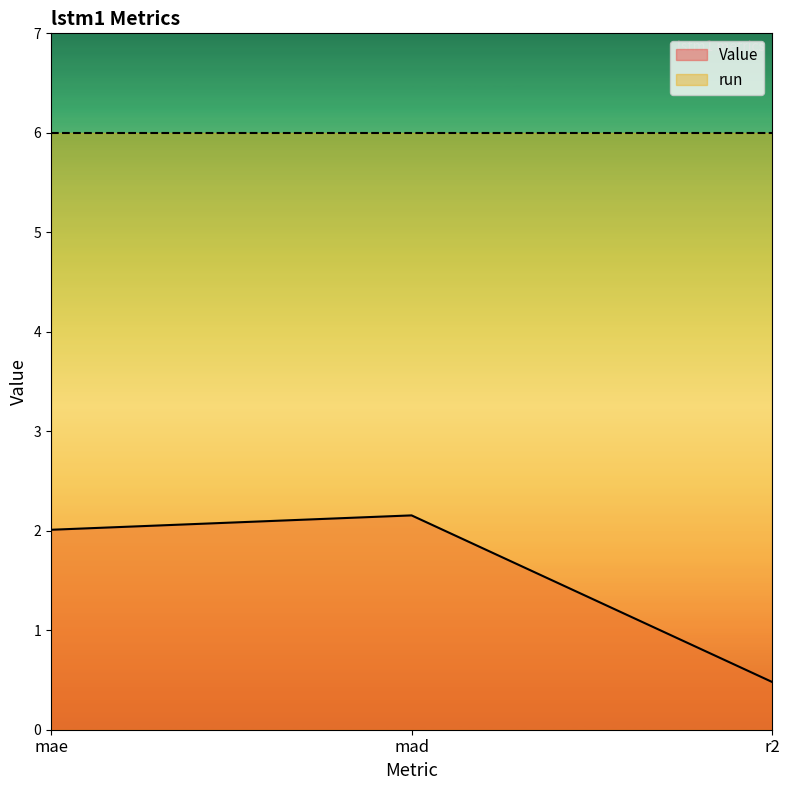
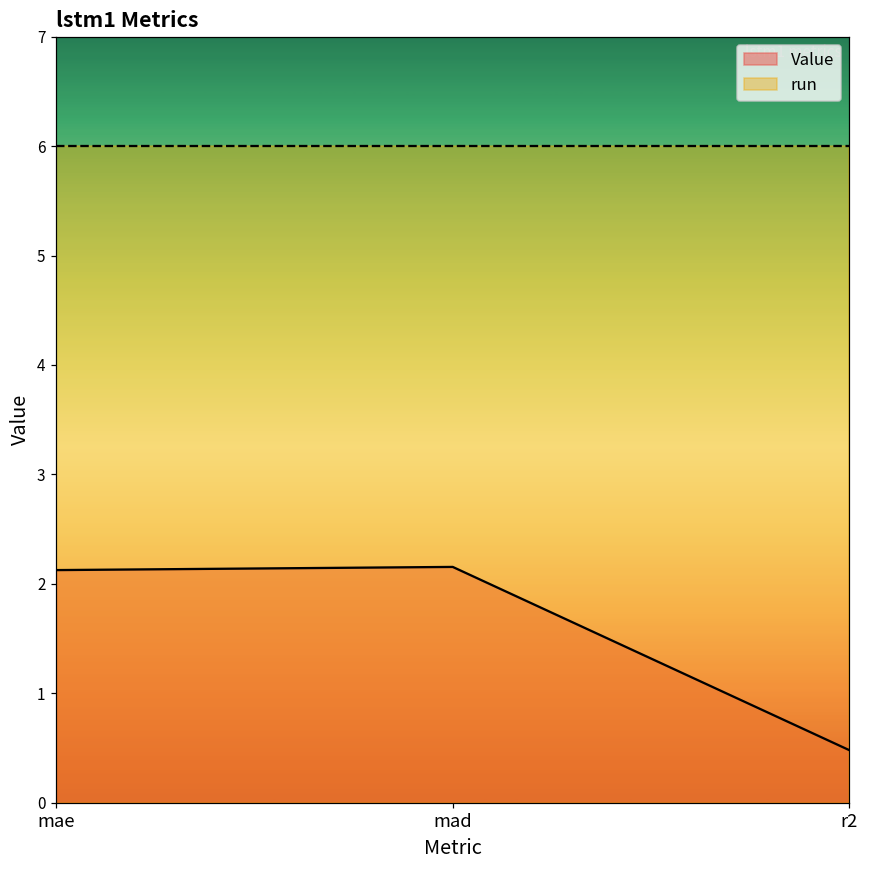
  {
    "Value": {
-     "mae": 2.0,
+     "mae": 2.1,
      "mad": 2.2,
      "r2": 0.5
    },
    "run": {
      "mae": 6.0,
      "mad": 6.0,
      "r2": 6.0
    }
  }
